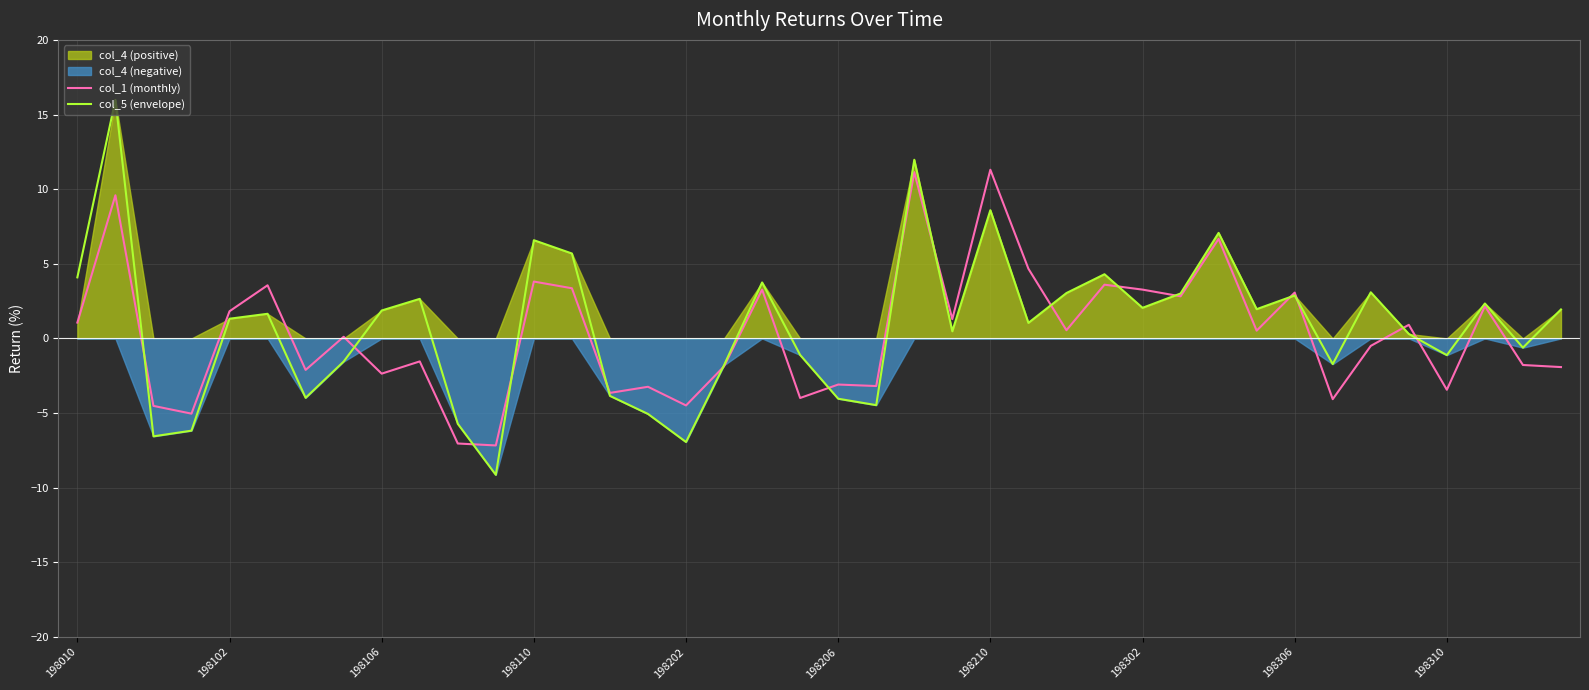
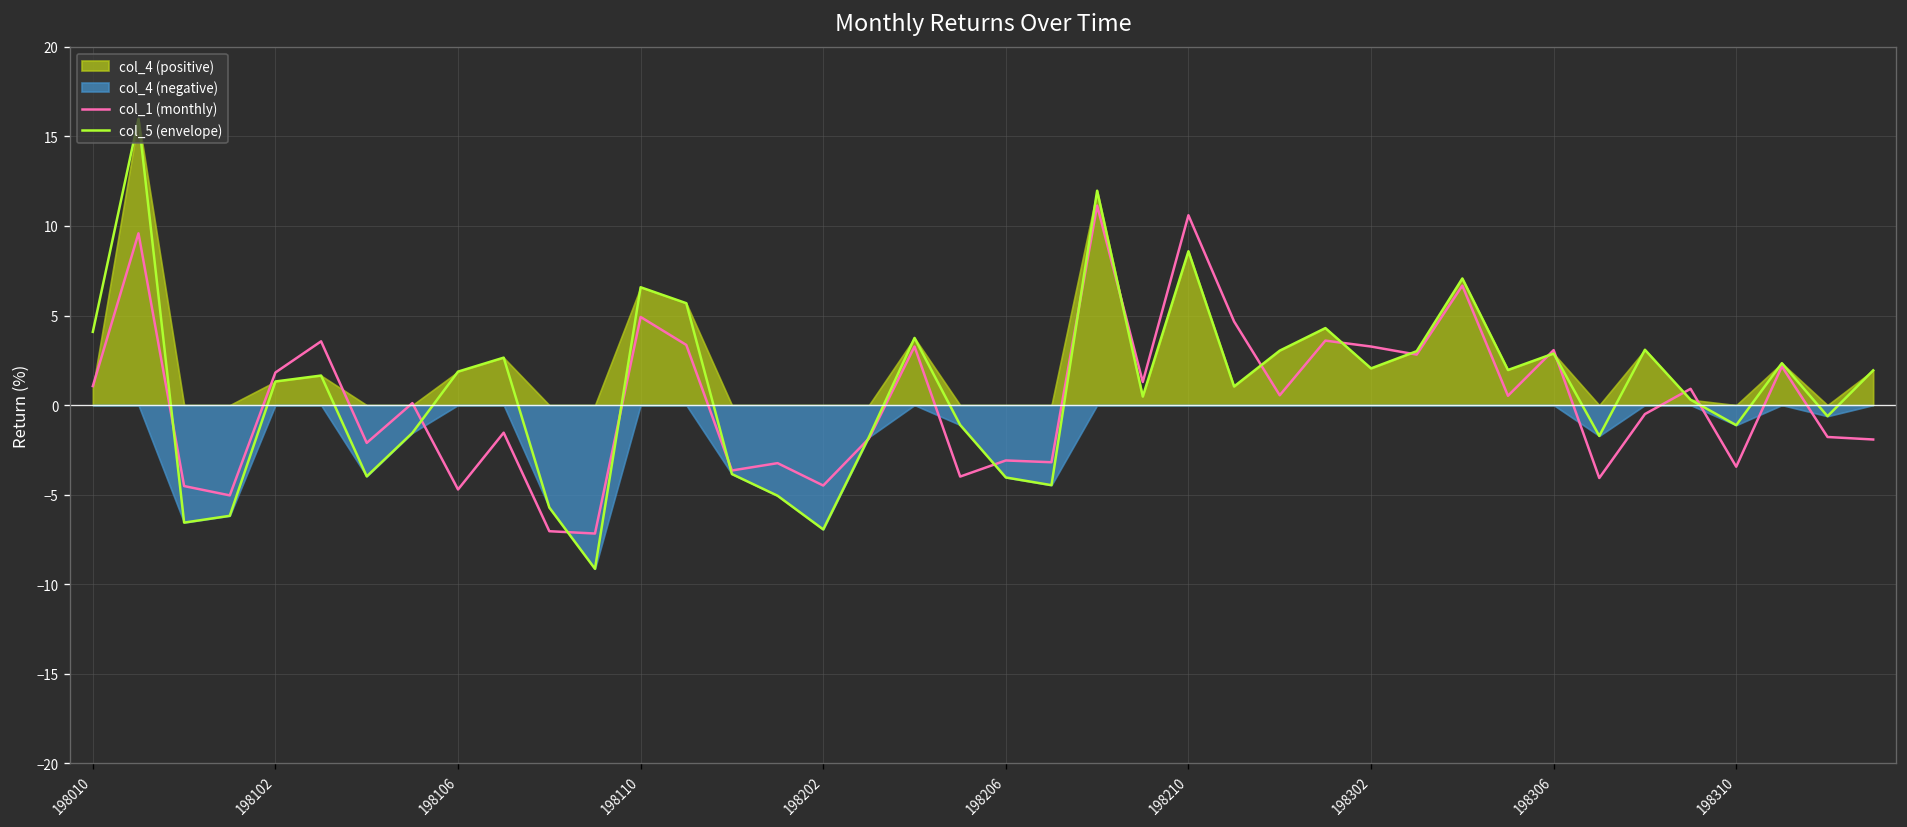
  {
    "col_1 (monthly)": {
      "198102": 1.8,
-     "198106": -2.4,
-     "198110": 3.8,
+     "198106": -4.7,
+     "198110": 4.9,
      "198202": -4.5,
      "198206": -3.1,
-     "198210": 11.3,
+     "198210": 10.6,
      "198302": 3.3,
      "198306": 3.1,
      "198310": -3.4
    },
    "col_4 (negative)": {
      "198010": 0.0,
      "198102": 0.0,
      "198106": 0.0,
      "198110": 0.0,
      "198210": 0.0,
      "198302": 0.0,
      "198306": 0.0
    }
  }
